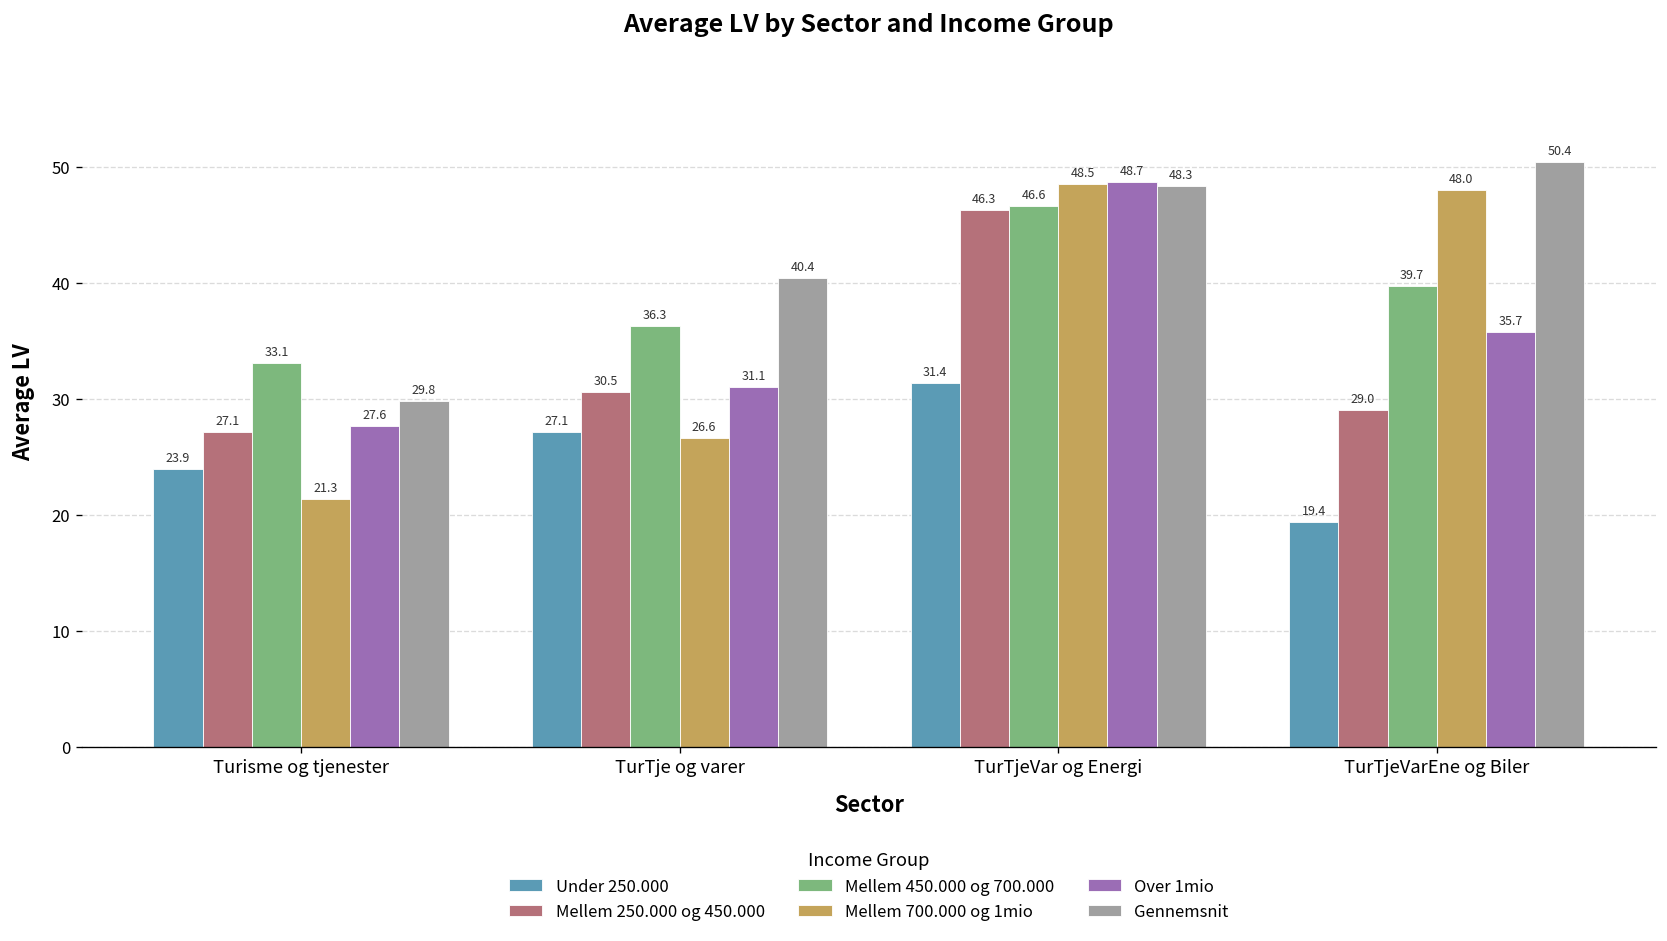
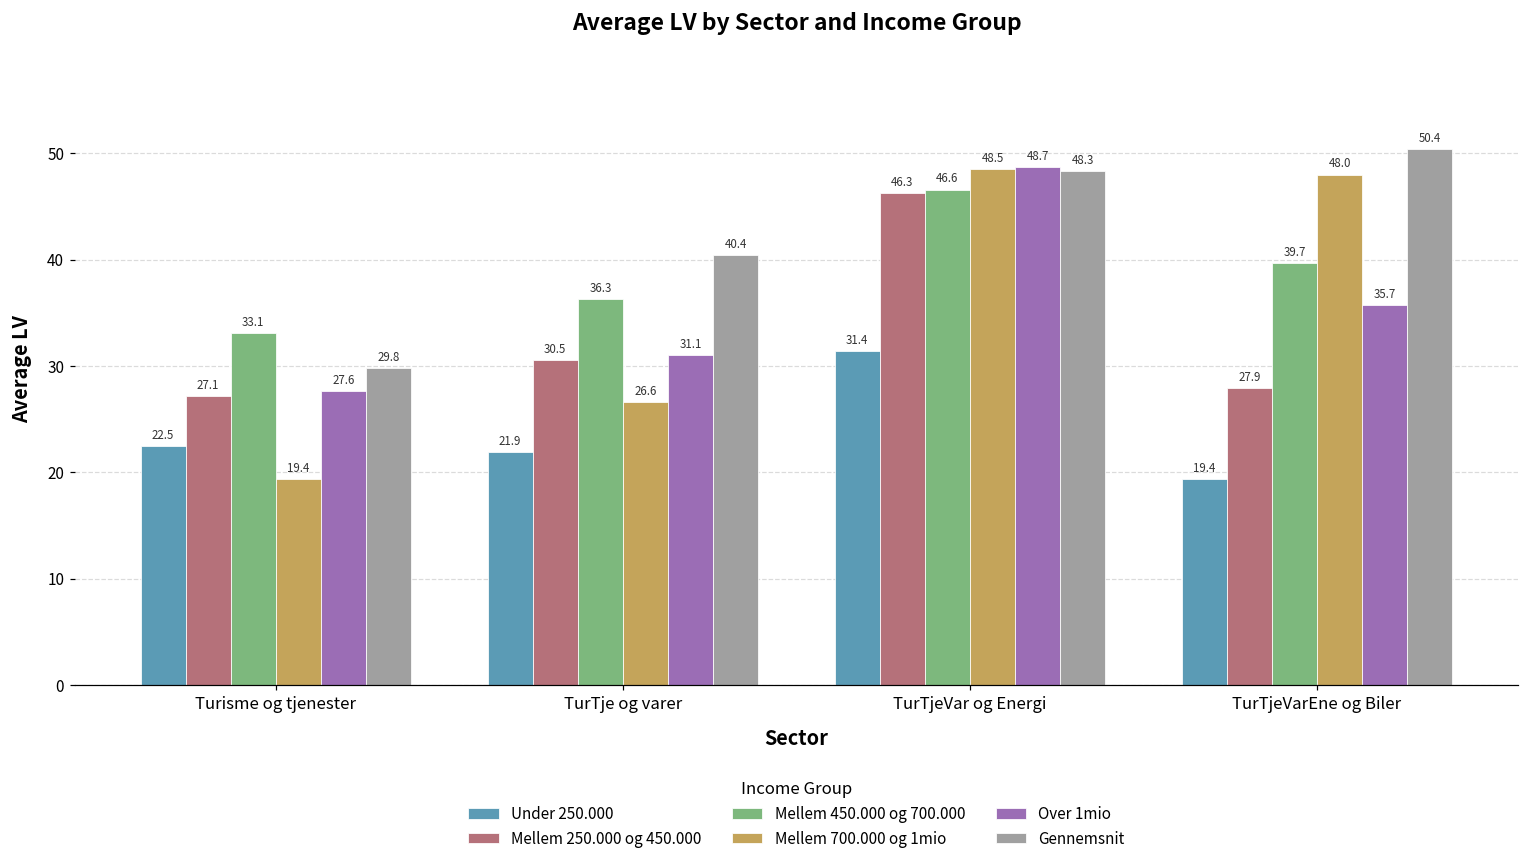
  {
    "Under 250.000": {
-     "Turisme og tjenester": 23.9,
-     "TurTje og varer": 27.1,
+     "Turisme og tjenester": 22.5,
+     "TurTje og varer": 21.9,
      "TurTjeVar og Energi": 31.4,
      "TurTjeVarEne og Biler": 19.4
    },
    "Mellem 250.000 og 450.000": {
      "Turisme og tjenester": 27.1,
      "TurTje og varer": 30.5,
      "TurTjeVar og Energi": 46.3,
-     "TurTjeVarEne og Biler": 29.0
+     "TurTjeVarEne og Biler": 27.9
    },
    "Mellem 700.000 og 1mio": {
-     "Turisme og tjenester": 21.3,
+     "Turisme og tjenester": 19.4,
      "TurTje og varer": 26.6,
      "TurTjeVar og Energi": 48.5,
      "TurTjeVarEne og Biler": 48.0
    }
  }
